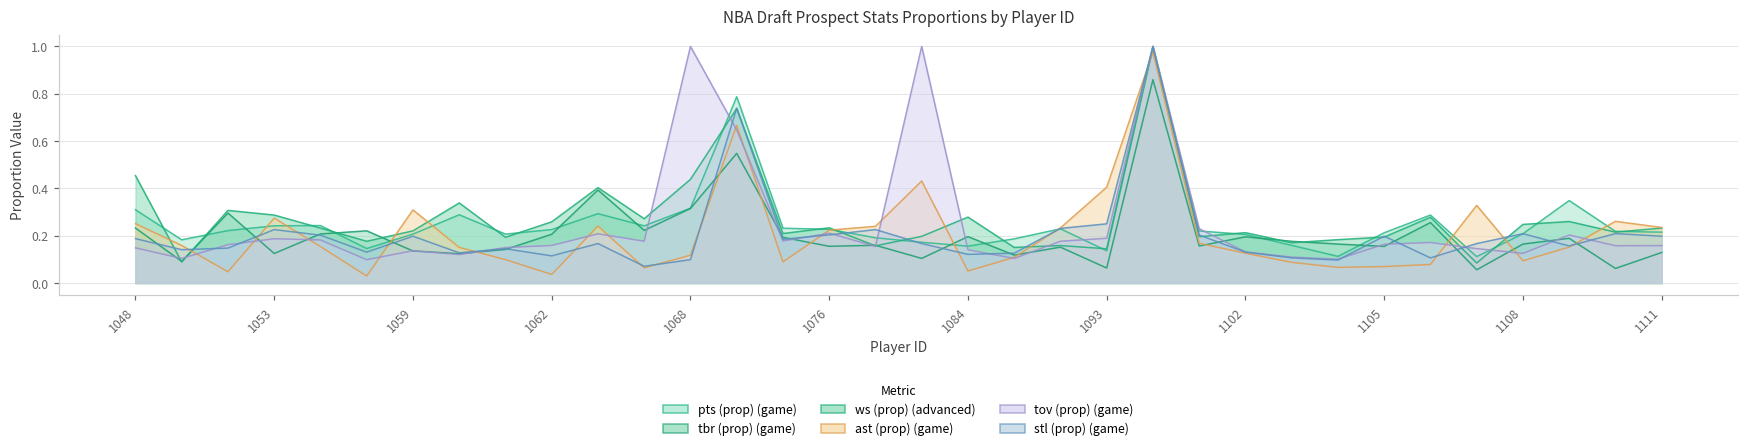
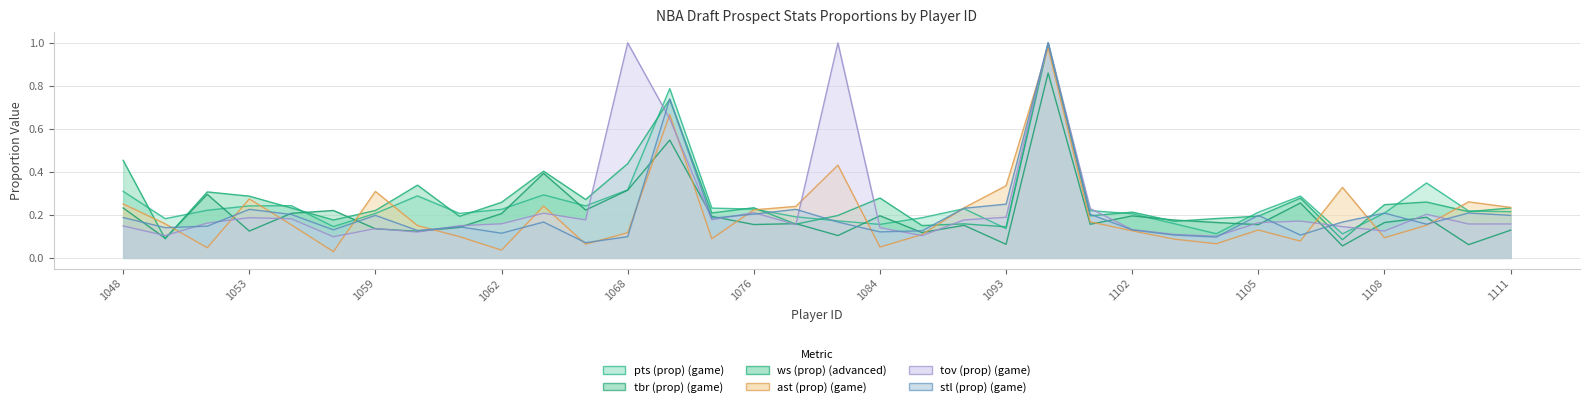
  {
    "ast (prop) (game)": {
      "1048": 0.25,
      "1053": 0.27,
      "1059": 0.31,
      "1062": 0.04,
      "1068": 0.12,
      "1084": 0.05,
-     "1093": 0.40,
-     "1105": 0.07,
+     "1093": 0.34,
+     "1105": 0.13,
      "1108": 0.09
    }
  }
